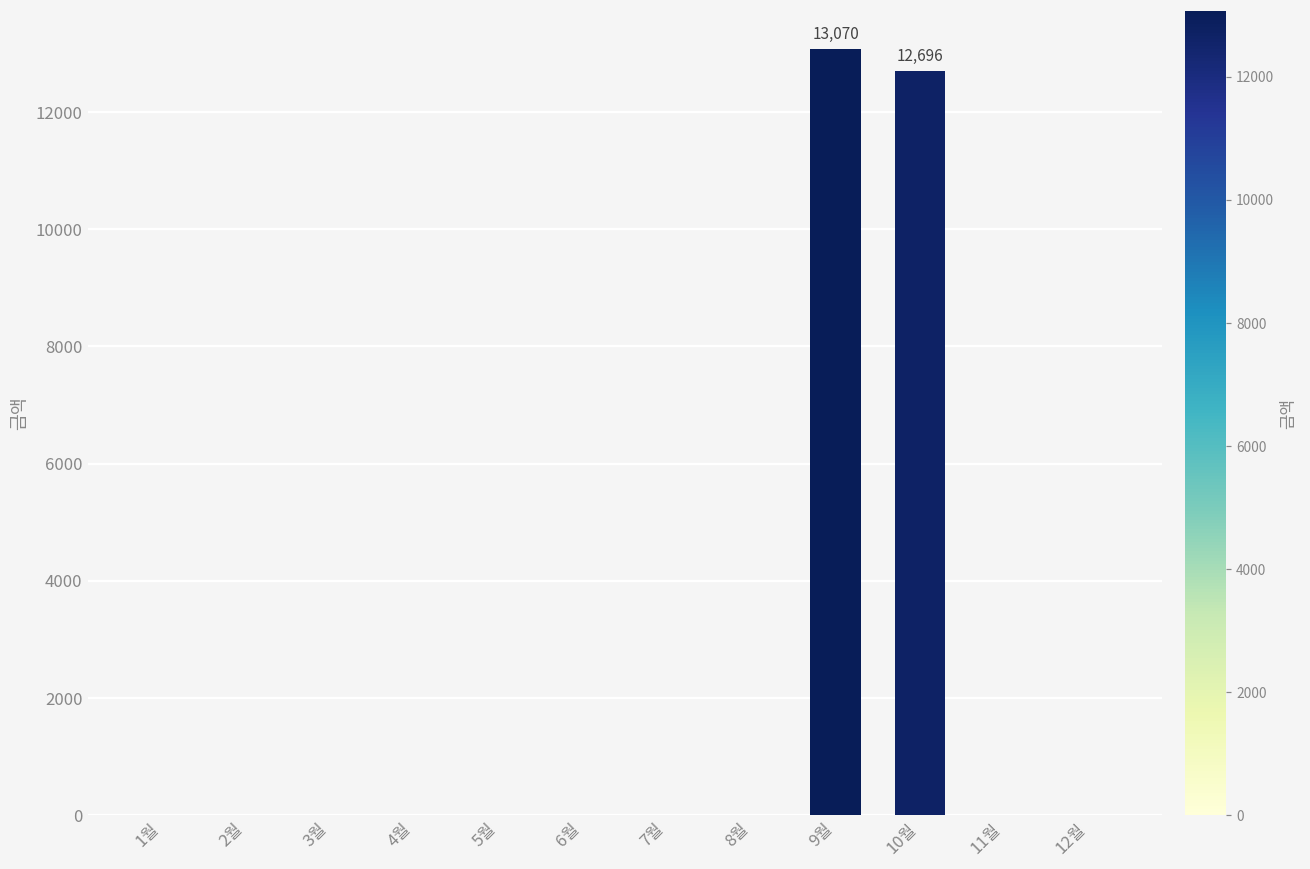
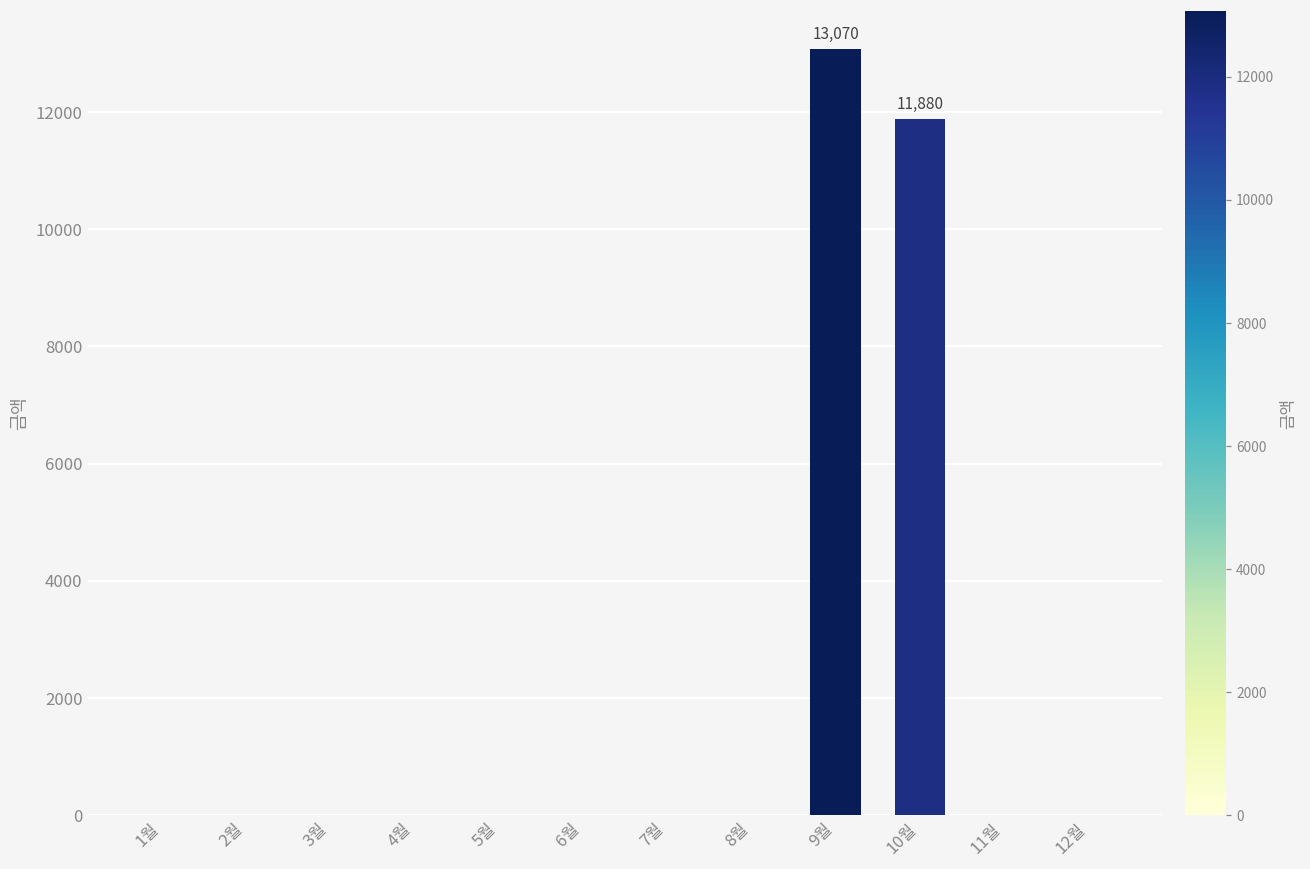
  {
    "9월": "13,070",
-   "10월": "12,696"
+   "10월": "11,880"
  }
